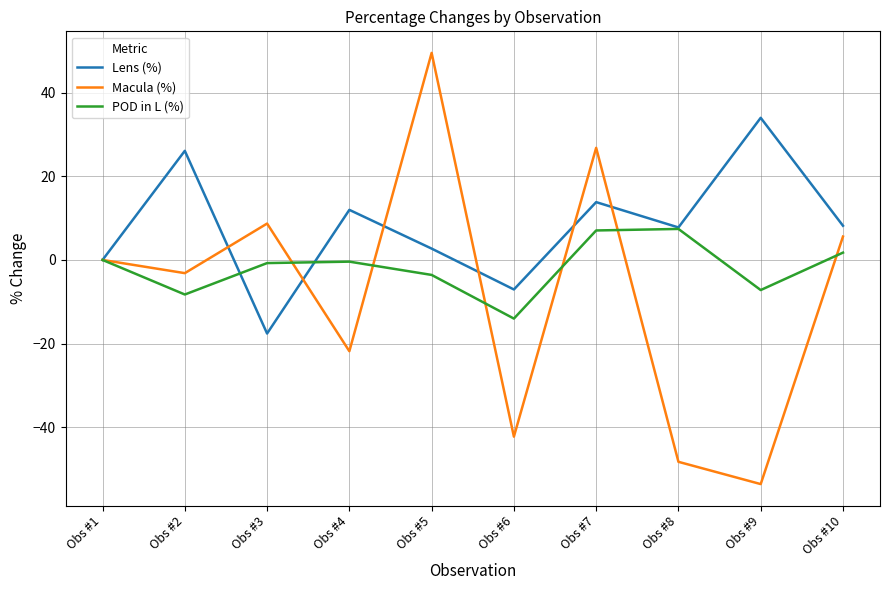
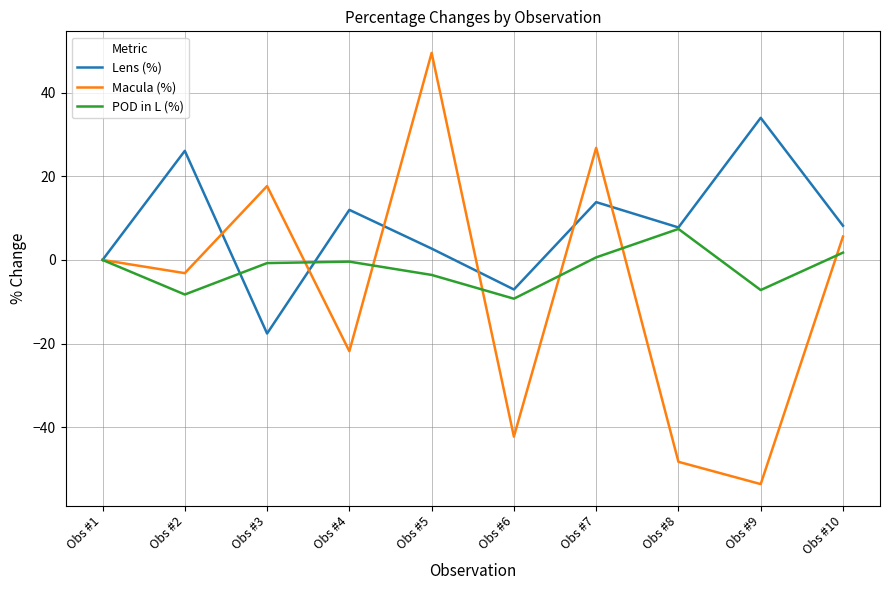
  {
    "Lens (%)": {
      "Obs #2": 26,
      "Obs #3": -18,
      "Obs #4": 12,
      "Obs #5": 3,
      "Obs #6": -7,
      "Obs #7": 14,
      "Obs #9": 34,
      "Obs #10": 8
    },
    "Macula (%)": {
      "Obs #2": -3,
-     "Obs #3": 9,
+     "Obs #3": 18,
      "Obs #4": -22,
      "Obs #5": 50,
      "Obs #6": -42,
      "Obs #7": 27,
      "Obs #8": -48,
      "Obs #9": -54,
      "Obs #10": 6
    },
    "POD in L (%)": {
      "Obs #2": -8,
      "Obs #3": -1,
      "Obs #4": 0,
      "Obs #5": -4,
-     "Obs #6": -14,
-     "Obs #7": 7,
+     "Obs #6": -9,
+     "Obs #7": 1,
      "Obs #9": -7,
      "Obs #10": 2
    }
  }
